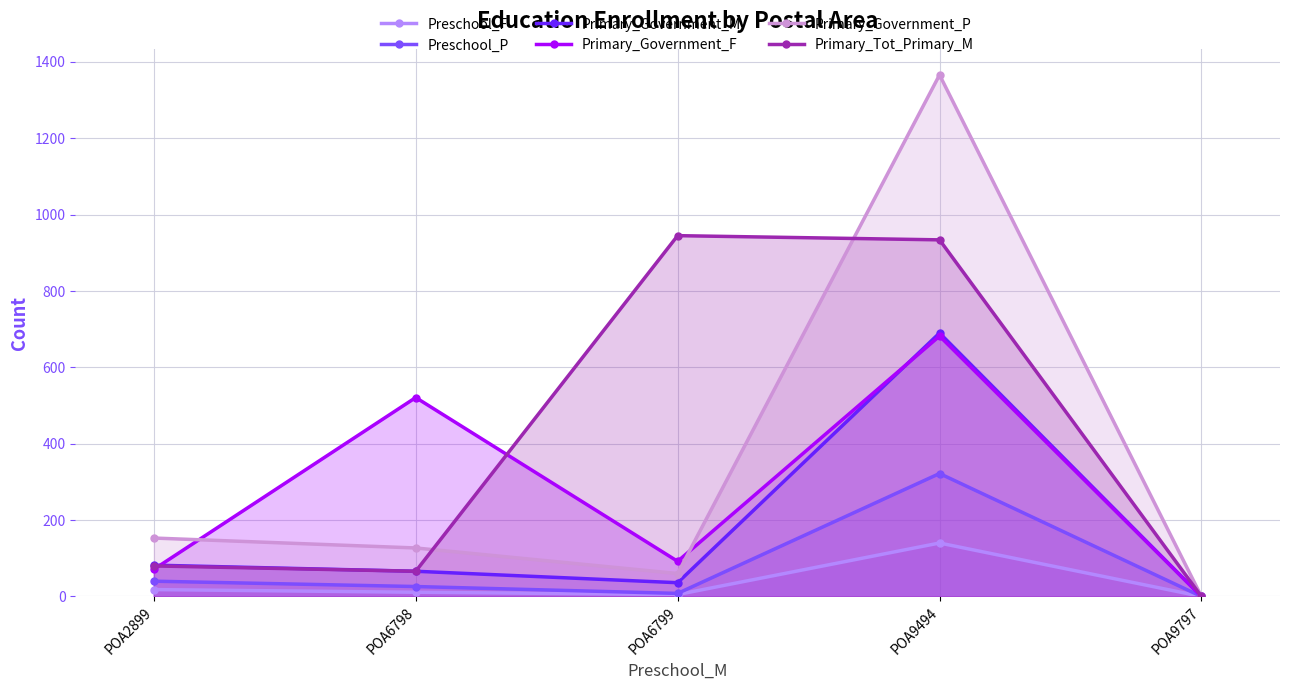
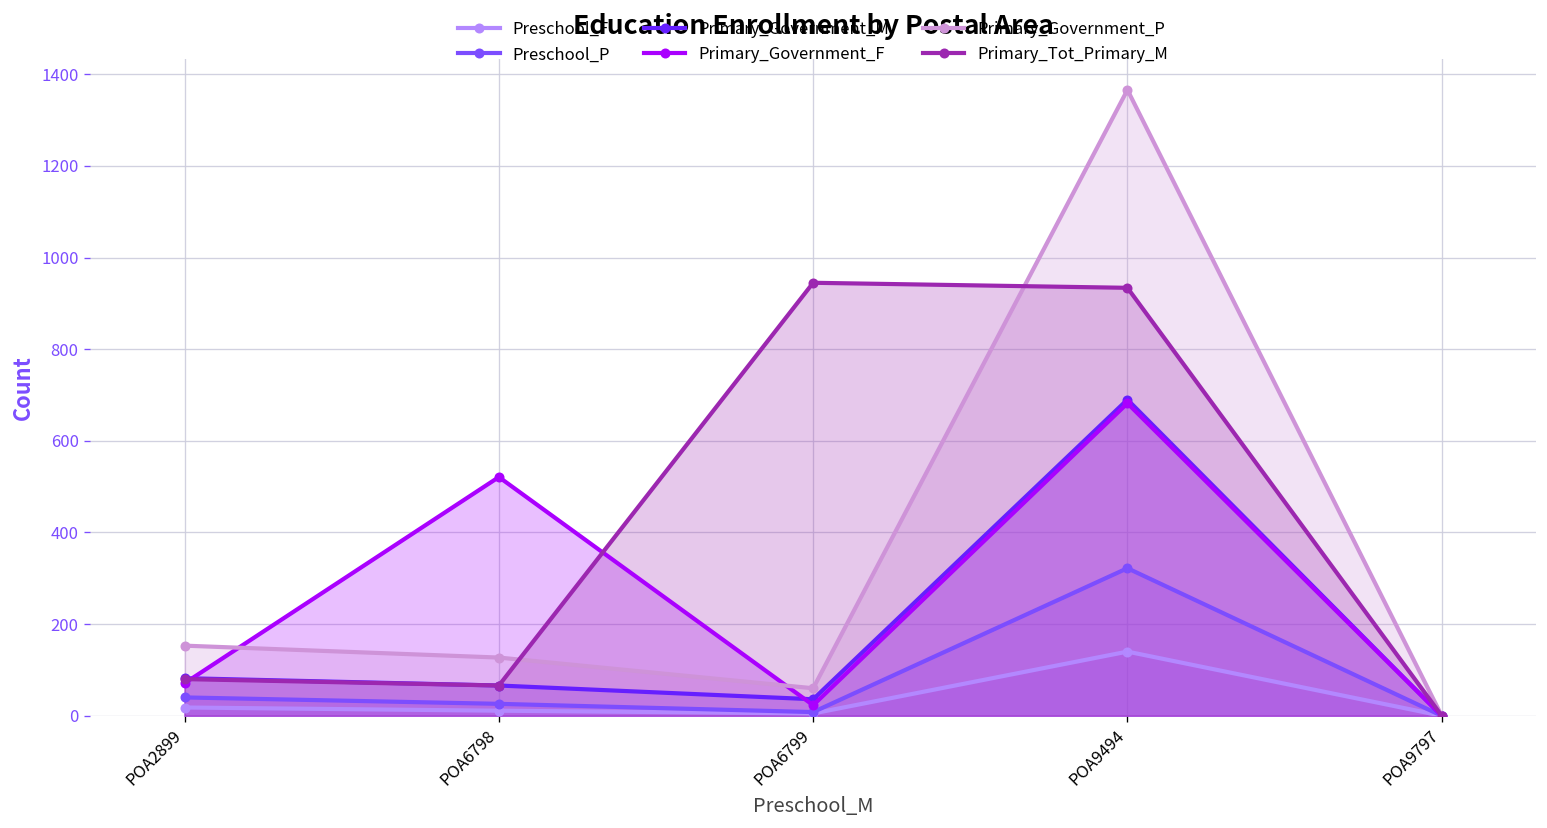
  {
    "Primary_Government_F": {
      "POA2899": 70,
      "POA6798": 520,
-     "POA6799": 90,
+     "POA6799": 20,
      "POA9494": 680
    },
    "Primary_Tot_Primary_M": {
      "POA6799": 950,
      "POA9494": 930
    }
  }
